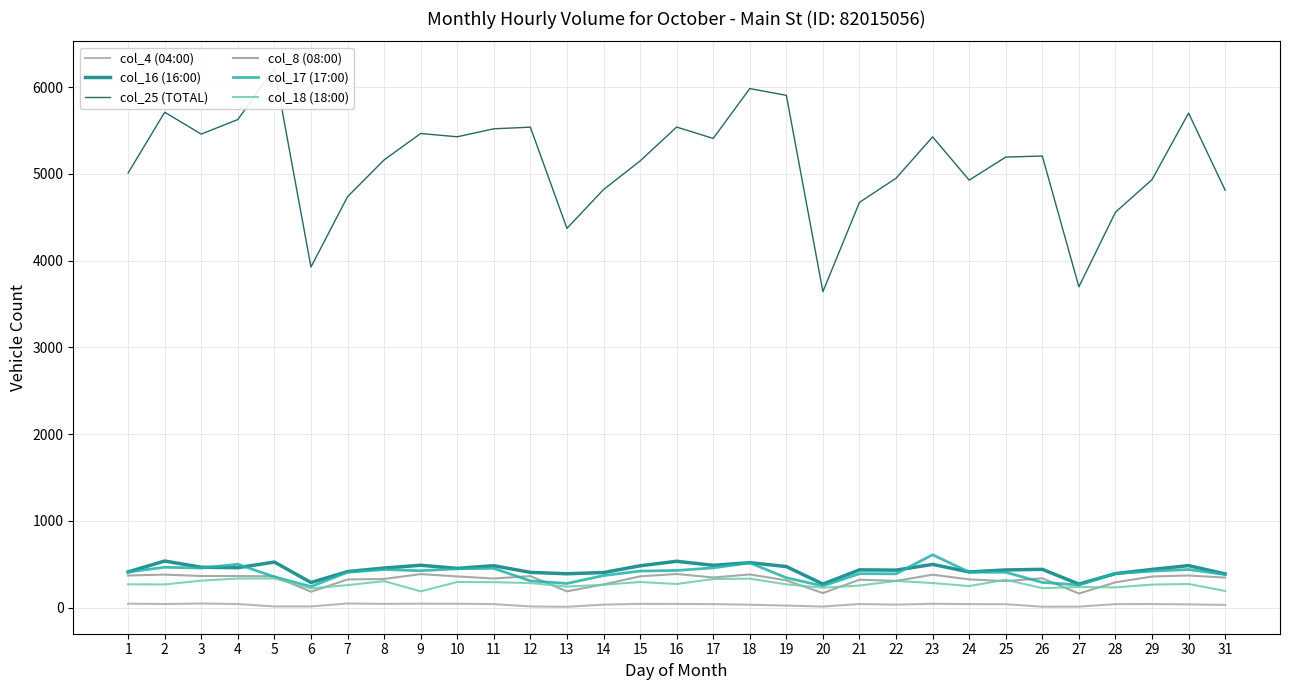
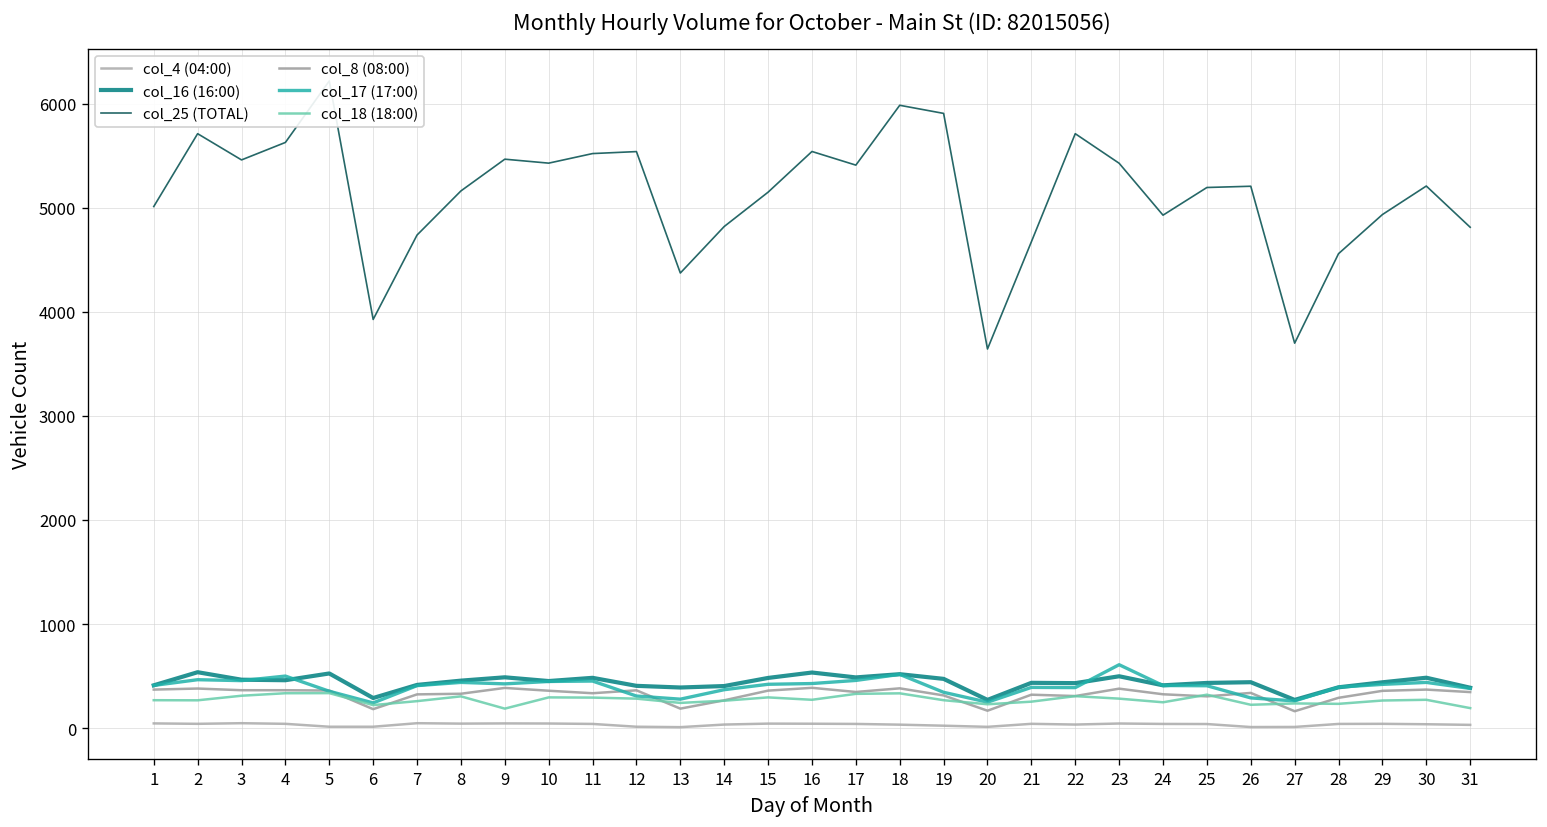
  {
    "col_16 (16:00)": {
      "2": 500,
      "4": 500,
      "5": 500,
      "6": 300,
      "9": 500,
      "11": 500,
      "12": 400,
      "13": 400,
      "14": 400,
      "15": 500,
      "16": 500,
      "17": 500,
      "19": 500,
      "21": 400,
      "22": 400,
      "23": 500,
      "26": 400,
      "30": 500
    },
    "col_25 (TOTAL)": {
      "1": 5000,
      "2": 5700,
      "3": 5500,
      "4": 5600,
      "6": 3900,
      "7": 4700,
      "8": 5200,
      "9": 5500,
      "10": 5400,
      "11": 5500,
      "12": 5500,
      "13": 4400,
      "14": 4800,
      "15": 5200,
      "16": 5500,
      "17": 5400,
      "18": 6000,
      "19": 5900,
      "20": 3600,
      "21": 4700,
-     "22": 5000,
+     "22": 5700,
      "23": 5400,
      "24": 4900,
      "25": 5200,
      "26": 5200,
      "27": 3700,
      "28": 4600,
      "29": 4900,
-     "30": 5700,
+     "30": 5200,
      "31": 4800
    },
    "col_17 (17:00)": {
      "2": 500,
      "4": 500,
      "9": 400,
      "11": 500,
      "13": 300,
      "14": 400,
      "15": 400,
      "16": 400,
      "17": 500,
      "19": 300,
      "21": 400,
      "22": 400,
      "23": 600,
      "26": 300,
      "30": 400
    },
    "col_18 (18:00)": {
      "1": 300,
      "2": 300,
      "3": 300,
      "7": 300,
      "9": 200,
      "10": 300,
      "11": 300,
      "13": 200,
      "15": 300,
      "16": 300,
      "18": 300,
      "19": 300,
      "21": 300,
      "23": 300,
      "24": 200,
      "26": 200,
      "28": 200,
      "29": 300,
      "30": 300,
      "31": 200
    }
  }
